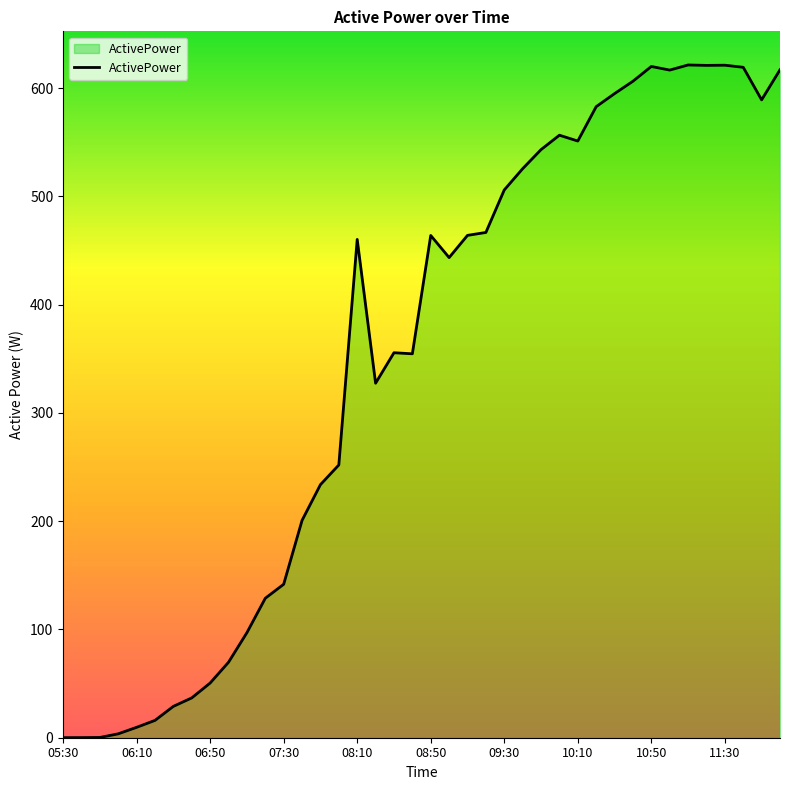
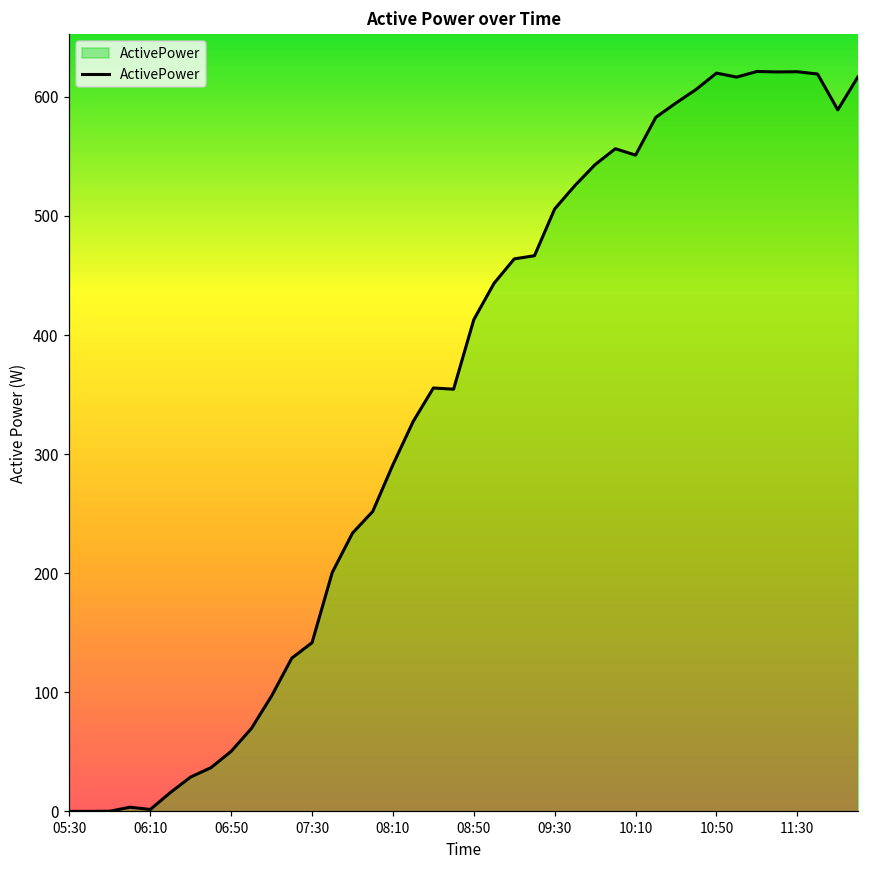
  {
    "05:30": 0,
-   "06:10": 10,
+   "06:10": 2,
    "06:50": 51,
    "07:30": 142,
-   "08:10": 460,
-   "08:50": 464,
+   "08:10": 291,
+   "08:50": 413,
    "09:30": 506,
    "10:10": 551,
    "10:50": 620,
    "11:30": 621
  }
